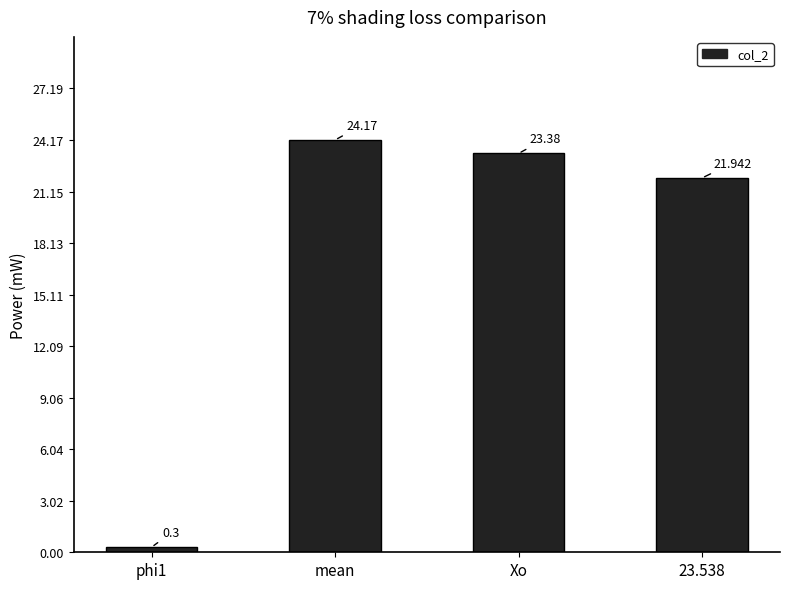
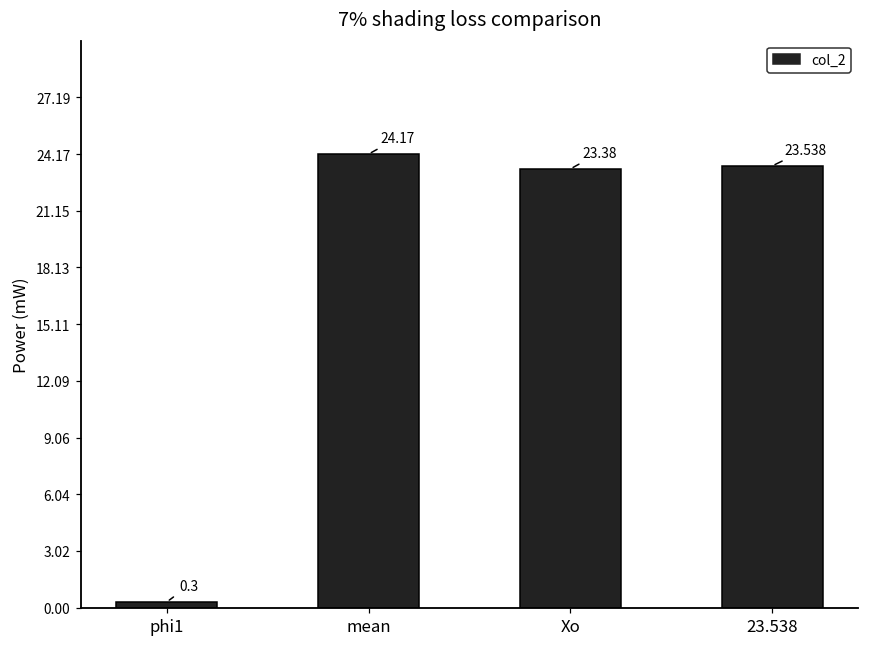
  {
    "phi1": 0.3,
    "mean": 24.17,
    "Xo": 23.38,
-   "23.538": 21.942
+   "23.538": 23.538
  }
